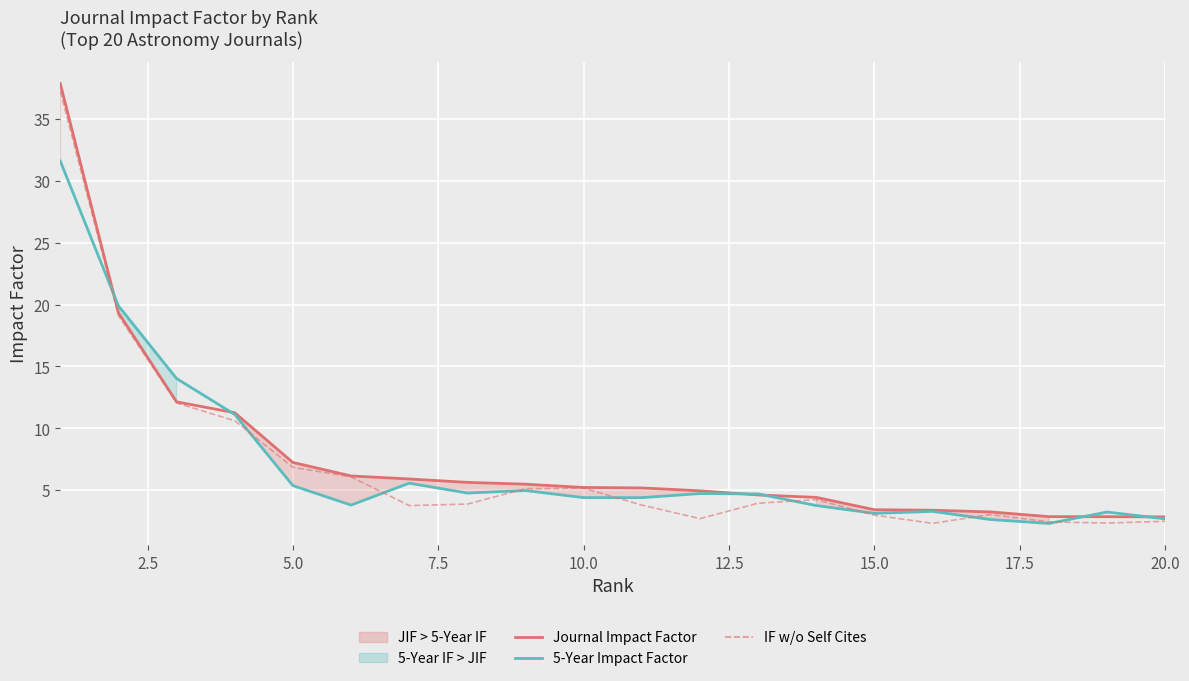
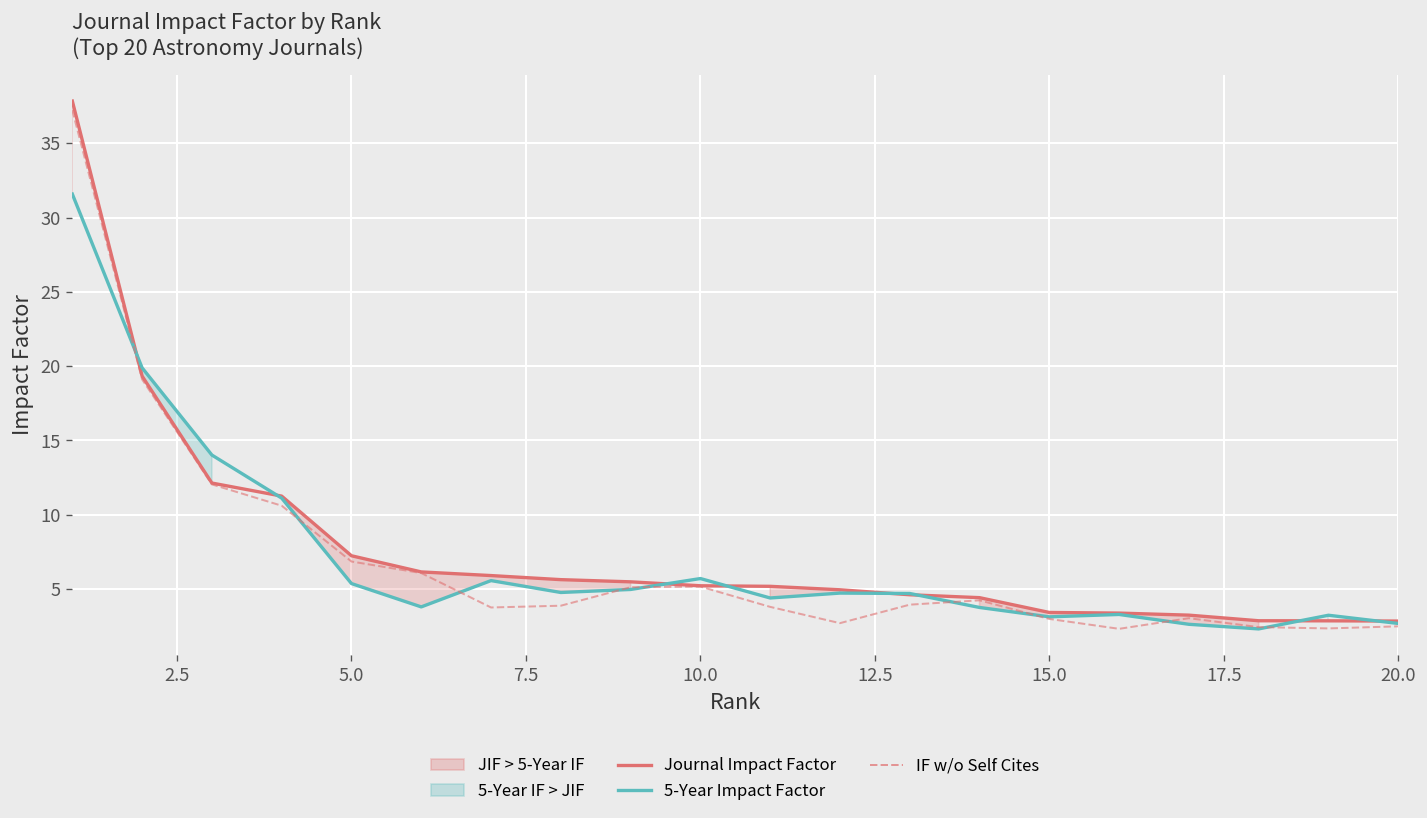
  {
    "5-Year Impact Factor": {
      "5.0": 5.4,
-     "10.0": 4.4
+     "10.0": 5.7
    }
  }
